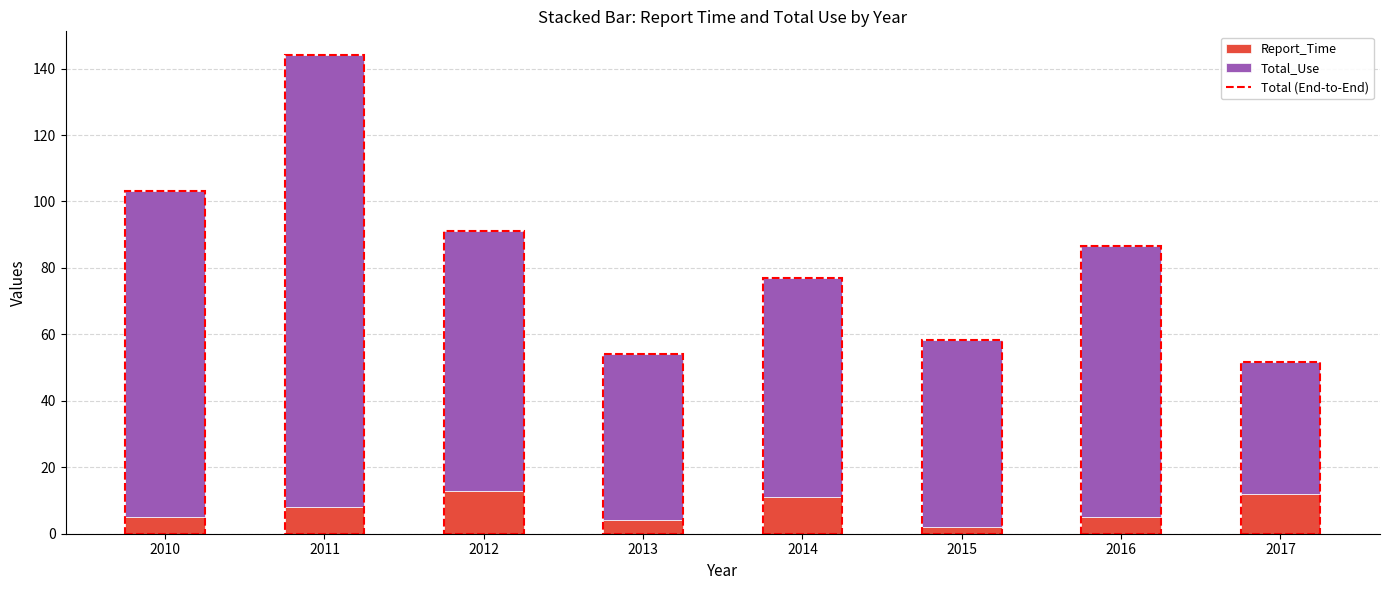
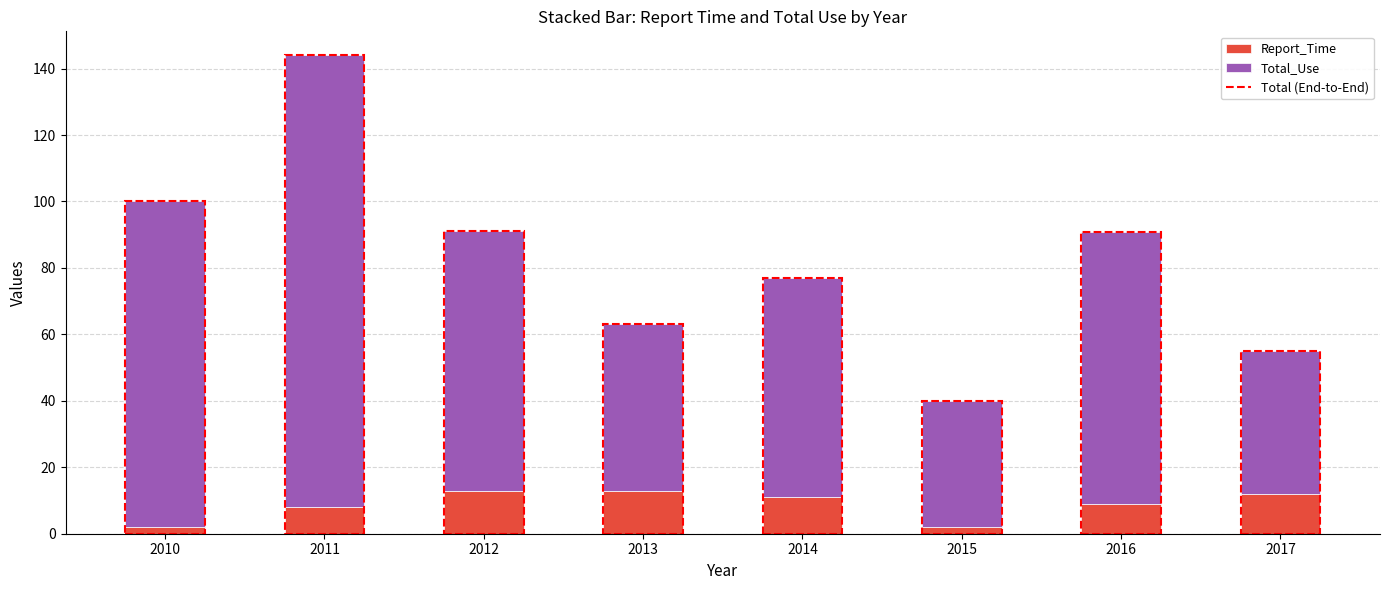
  {
    "Report_Time": {
-     "2010": 5,
+     "2010": 2,
      "2011": 8,
      "2012": 13,
-     "2013": 4,
+     "2013": 13,
      "2014": 11,
      "2015": 2,
-     "2016": 5,
+     "2016": 9,
      "2017": 12
    },
    "Total_Use": {
      "2010": 98,
      "2011": 136,
      "2012": 78,
      "2013": 50,
      "2014": 66,
-     "2015": 56,
+     "2015": 38,
      "2016": 82,
-     "2017": 40
+     "2017": 43
    }
  }
